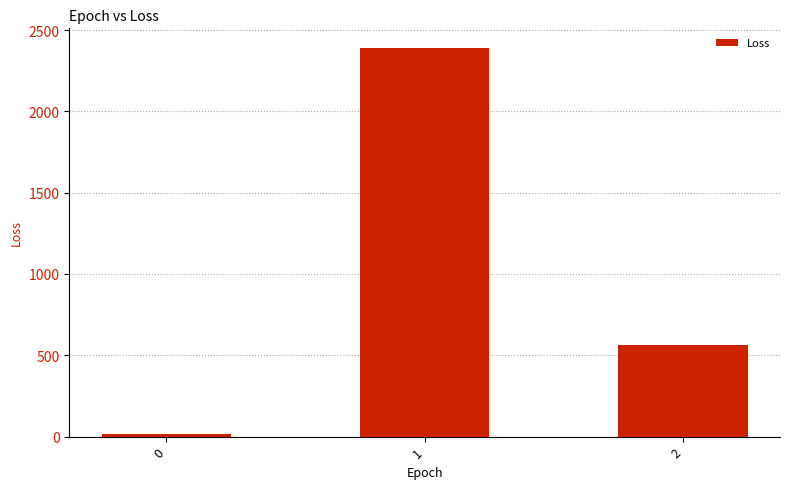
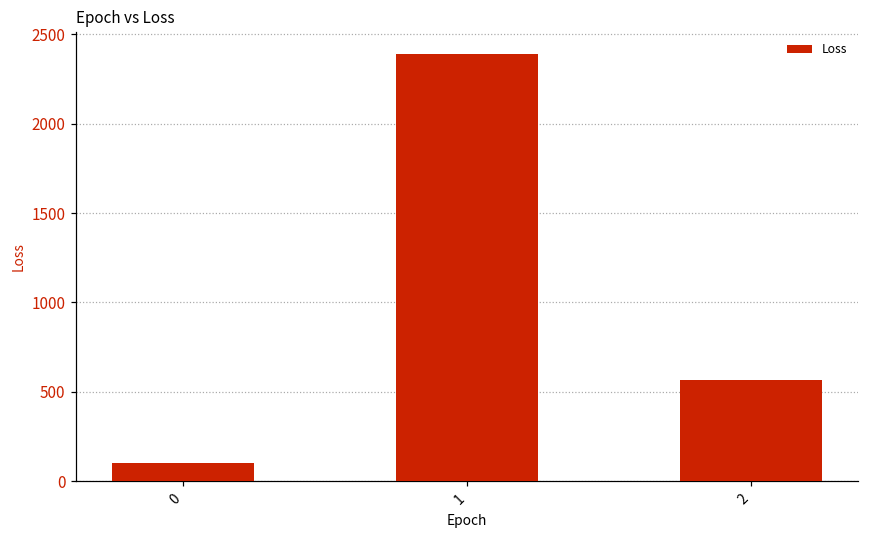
  {
-   "0": 20,
+   "0": 100,
    "1": 2390,
    "2": 560
  }
